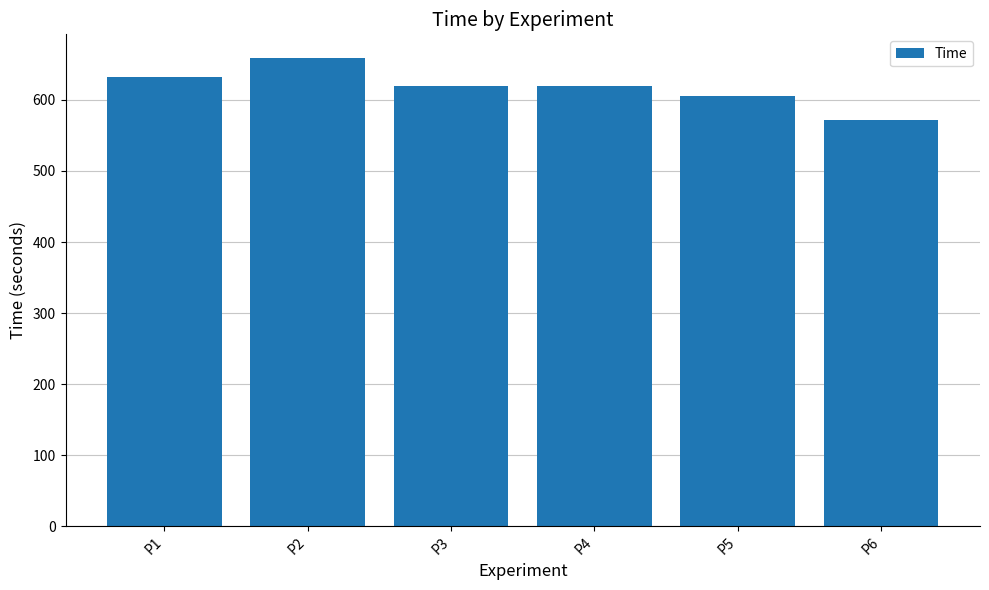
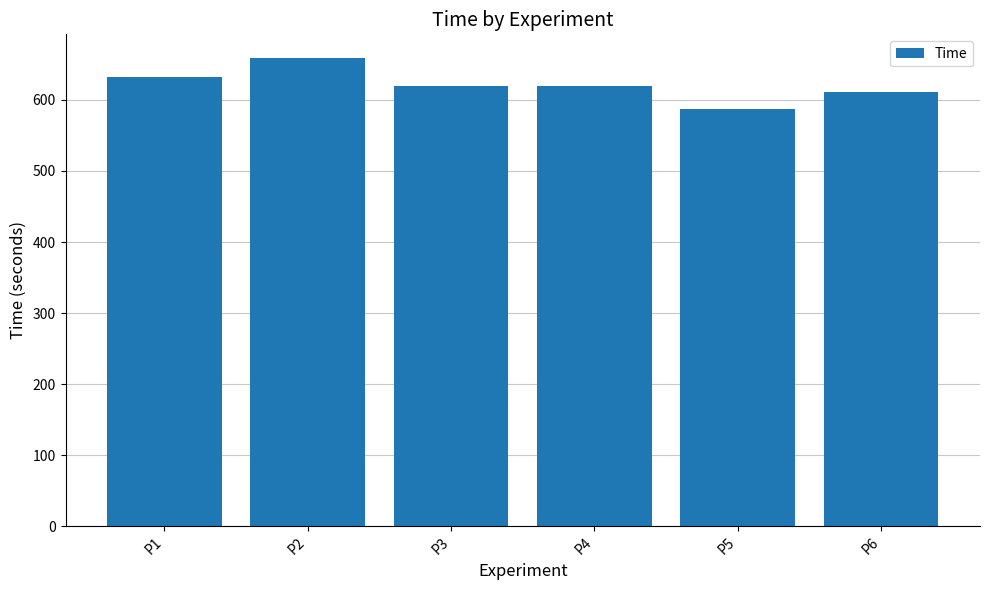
  {
    "P1": 630,
    "P2": 660,
    "P3": 620,
    "P4": 620,
-   "P5": 610,
-   "P6": 570
+   "P5": 590,
+   "P6": 610
  }
